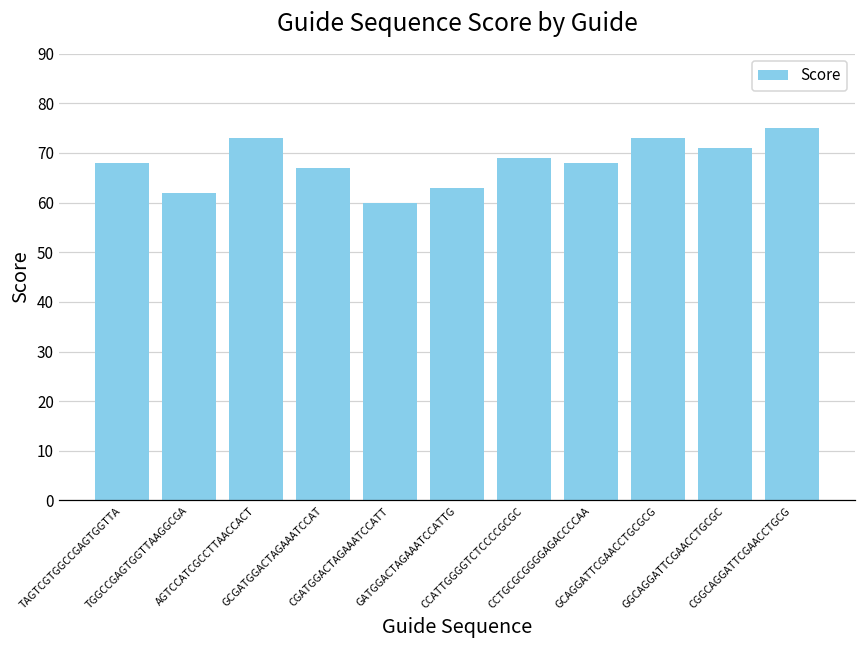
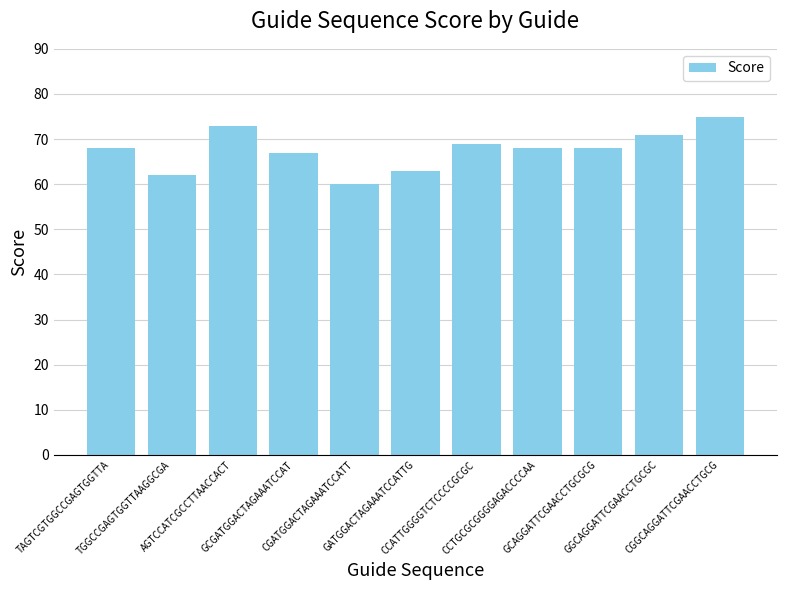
  {
    "TAGTCGTGGCCGAGTGGTTA": 68,
    "TGGCCGAGTGGTTAAGGCGA": 62,
    "AGTCCATCGCCTTAACCACT": 73,
    "GCGATGGACTAGAAATCCAT": 67,
    "CGATGGACTAGAAATCCATT": 60,
    "GATGGACTAGAAATCCATTG": 63,
    "CCATTGGGGTCTCCCCGCGC": 69,
    "CCTGCGCGGGGAGACCCCAA": 68,
-   "GCAGGATTCGAACCTGCGCG": 73,
+   "GCAGGATTCGAACCTGCGCG": 68,
    "GGCAGGATTCGAACCTGCGC": 71,
    "CGGCAGGATTCGAACCTGCG": 75
  }
